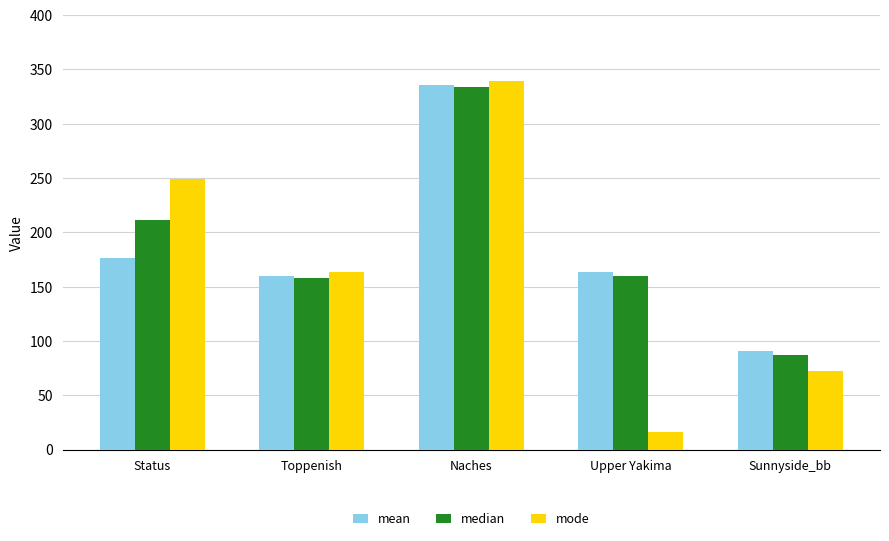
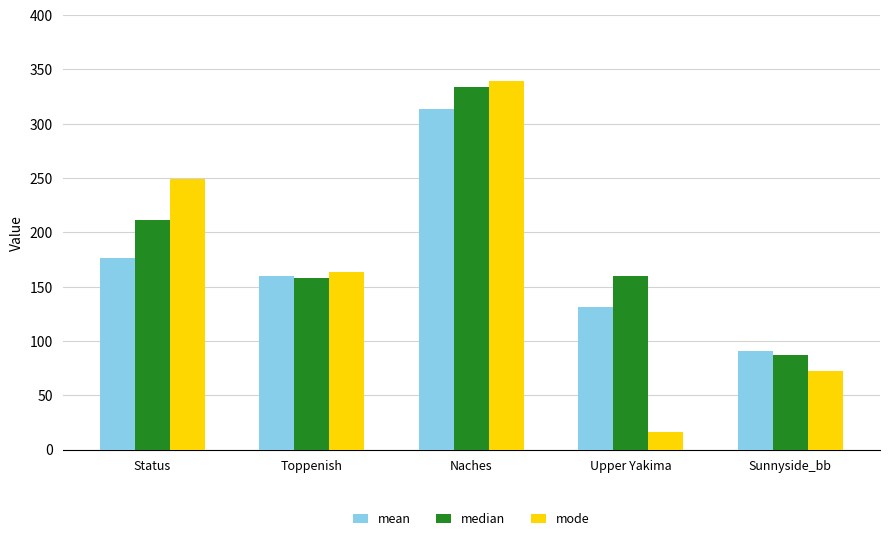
  {
    "mean": {
      "Status": 176,
      "Toppenish": 160,
-     "Naches": 336,
-     "Upper Yakima": 164,
+     "Naches": 314,
+     "Upper Yakima": 132,
      "Sunnyside_bb": 91
    },
    "median": {
      "Status": 211,
      "Toppenish": 158,
      "Naches": 334,
      "Upper Yakima": 160,
      "Sunnyside_bb": 87
    },
    "mode": {
      "Status": 249,
      "Toppenish": 164,
      "Naches": 340,
      "Upper Yakima": 16,
      "Sunnyside_bb": 73
    }
  }
